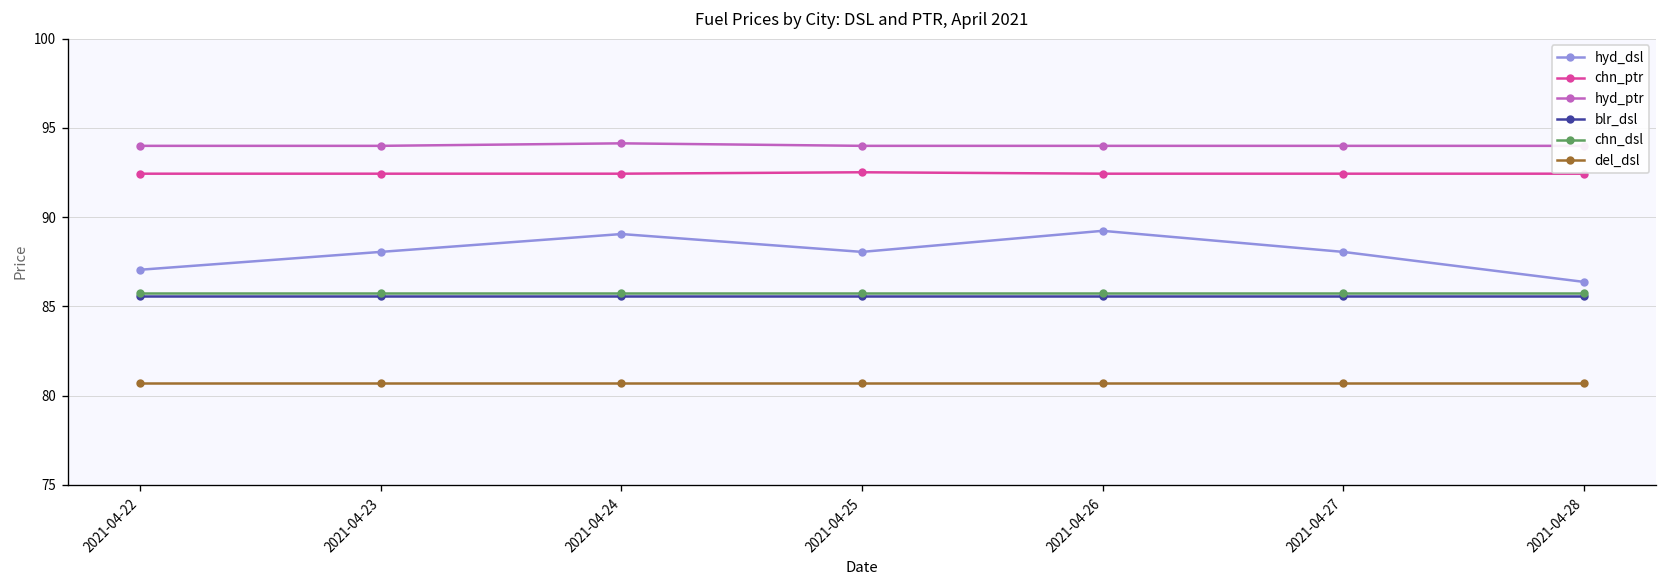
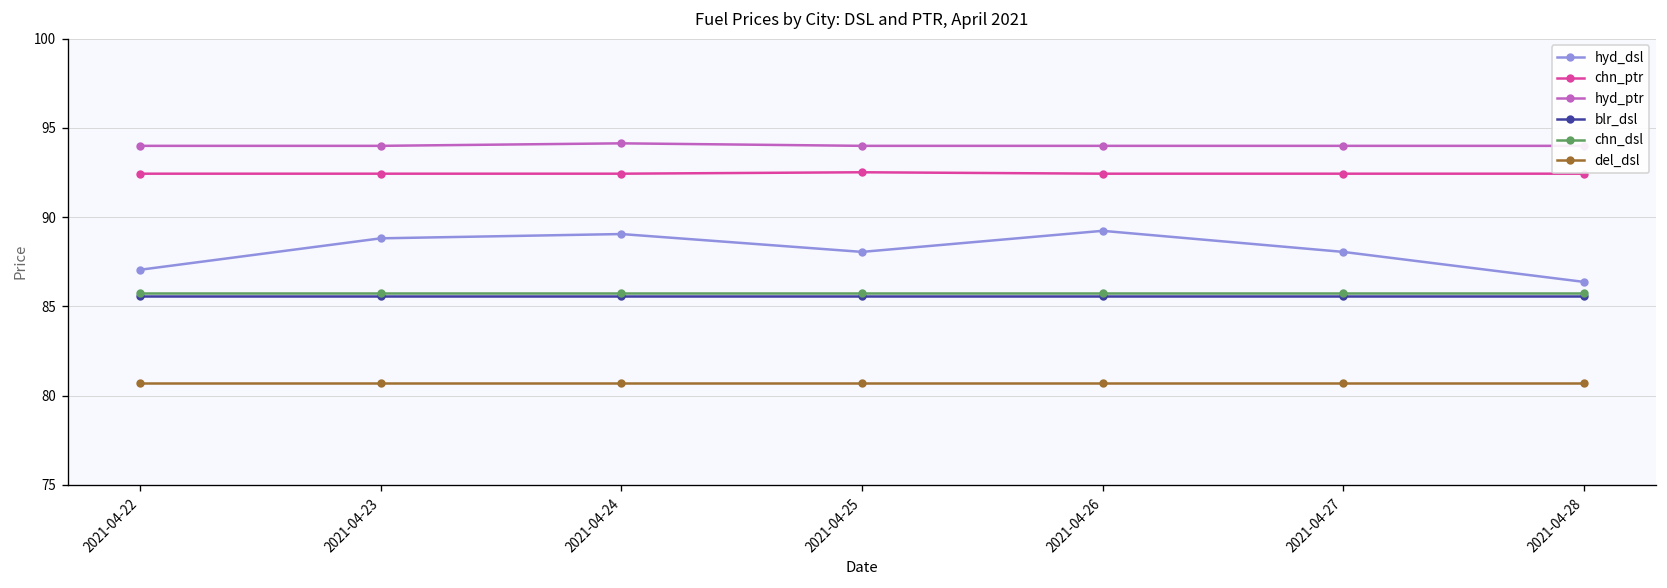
  {
    "hyd_dsl": {
      "2021-04-22": 87.1,
-     "2021-04-23": 88.1,
+     "2021-04-23": 88.8,
      "2021-04-24": 89.1,
      "2021-04-25": 88.1,
      "2021-04-26": 89.2,
      "2021-04-27": 88.1,
      "2021-04-28": 86.4
    },
    "del_dsl": {
      "2021-04-22": 80.7,
      "2021-04-23": 80.7,
      "2021-04-24": 80.7,
      "2021-04-25": 80.7,
      "2021-04-26": 80.7,
      "2021-04-27": 80.7,
      "2021-04-28": 80.7
    }
  }
